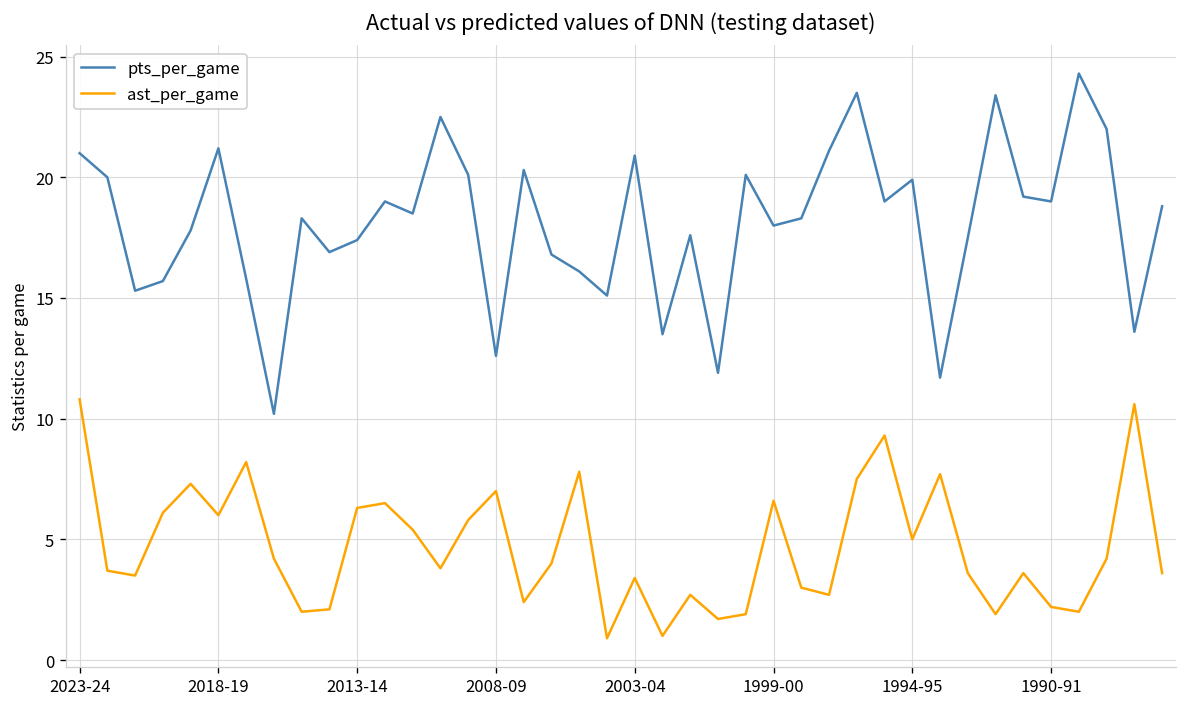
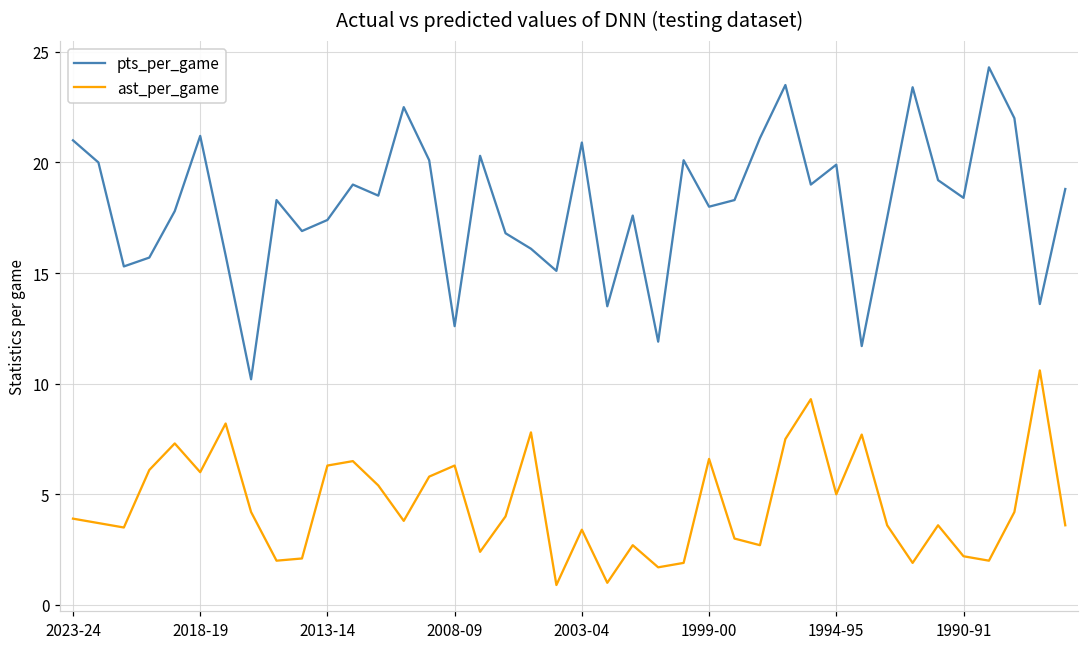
  {
    "pts_per_game": {
      "2023-24": 21.0,
      "2018-19": 21.2,
      "2013-14": 17.4,
      "2008-09": 12.6,
      "2003-04": 20.9,
-     "1990-91": 19.0
+     "1990-91": 18.4
    },
    "ast_per_game": {
-     "2023-24": 10.8,
+     "2023-24": 3.9,
      "2018-19": 6.0,
      "2013-14": 6.3,
-     "2008-09": 7.0,
+     "2008-09": 6.3,
      "2003-04": 3.4,
      "1990-91": 2.2
    }
  }
